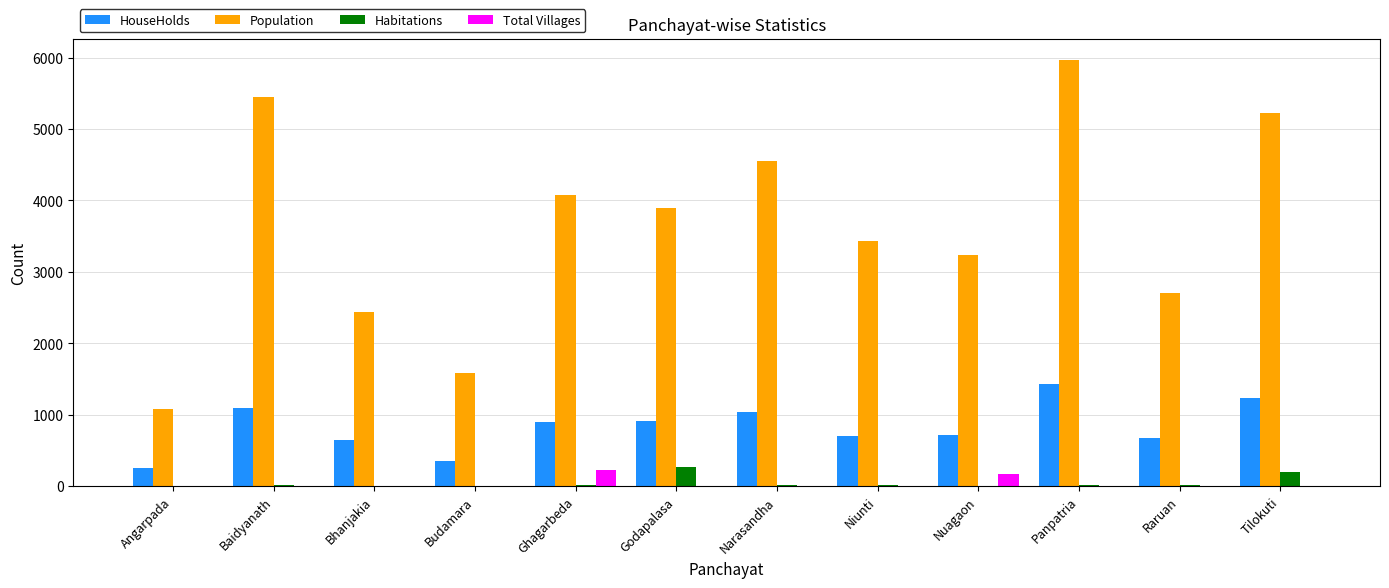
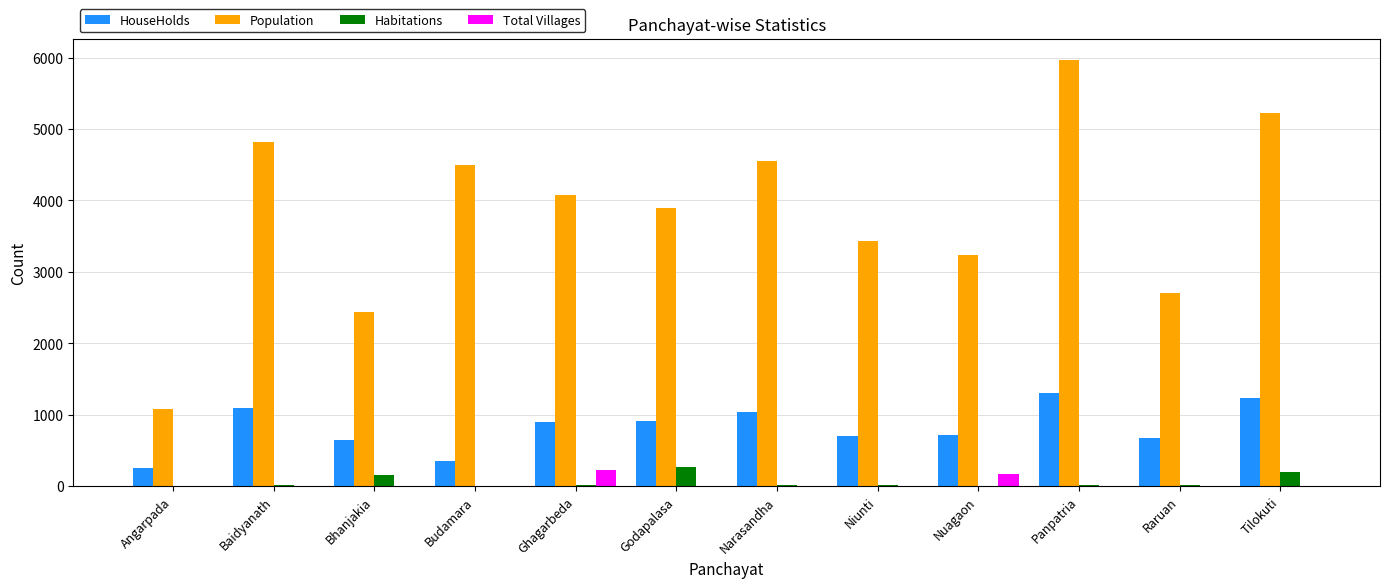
  {
    "HouseHolds": {
      "Angarpada": 300,
      "Baidyanath": 1100,
      "Bhanjakia": 600,
      "Budamara": 400,
      "Ghagarbeda": 900,
      "Godapalasa": 900,
      "Narasandha": 1000,
      "Niunti": 700,
      "Nuagaon": 700,
-     "Panpatria": 1400,
+     "Panpatria": 1300,
      "Raruan": 700,
      "Tilokuti": 1200
    },
    "Population": {
      "Angarpada": 1100,
-     "Baidyanath": 5500,
+     "Baidyanath": 4800,
      "Bhanjakia": 2400,
-     "Budamara": 1600,
+     "Budamara": 4500,
      "Ghagarbeda": 4100,
      "Godapalasa": 3900,
      "Narasandha": 4600,
      "Niunti": 3400,
      "Nuagaon": 3200,
      "Panpatria": 6000,
      "Raruan": 2700,
      "Tilokuti": 5200
    },
    "Habitations": {
-     "Bhanjakia": 0,
+     "Bhanjakia": 200,
      "Godapalasa": 300,
      "Tilokuti": 200
    },
    "Total Villages": {
      "Ghagarbeda": 200,
      "Nuagaon": 200
    }
  }
